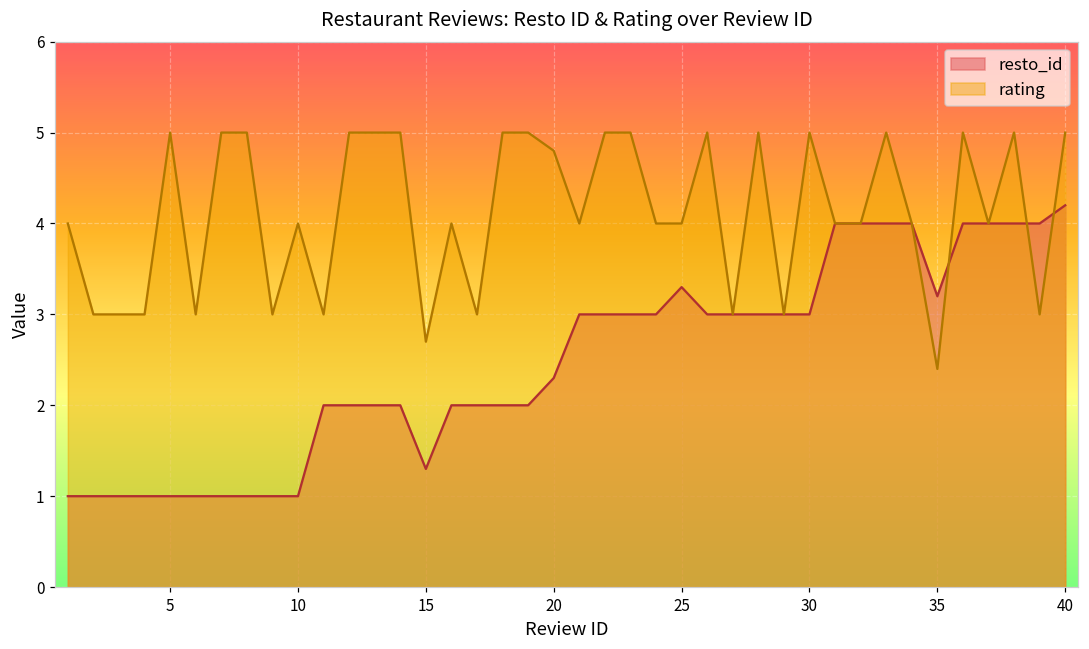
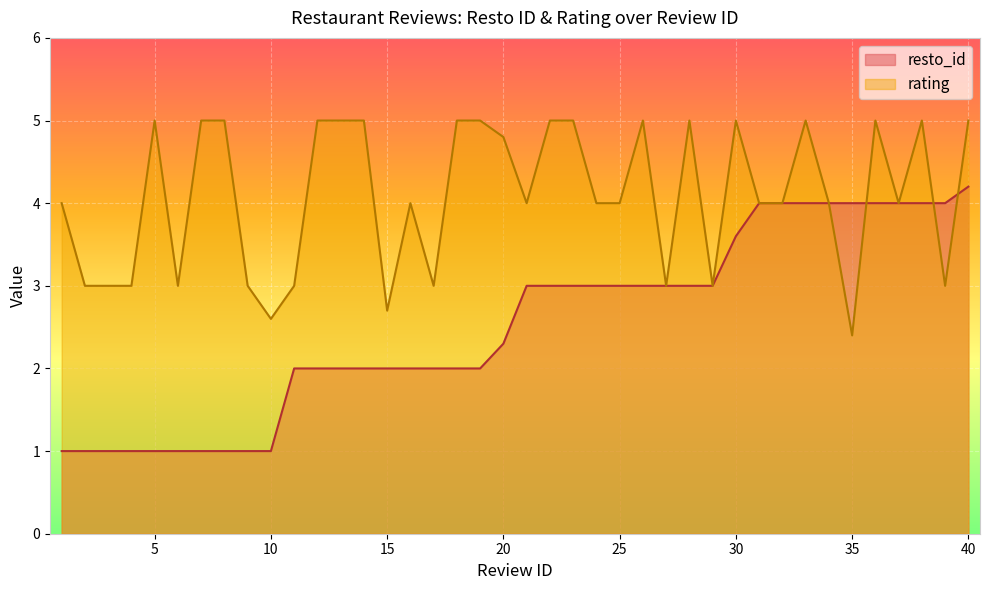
  {
    "resto_id": {
      "5": 1.0,
      "10": 1.0,
-     "15": 1.3,
+     "15": 2.0,
      "20": 2.3,
-     "25": 3.3,
-     "30": 3.0,
-     "35": 3.2,
+     "25": 3.0,
+     "30": 3.6,
+     "35": 4.0,
      "40": 4.2
    },
    "rating": {
      "5": 5.0,
-     "10": 4.0,
+     "10": 2.6,
      "15": 2.7,
      "20": 4.8,
      "25": 4.0,
      "30": 5.0,
      "35": 2.4,
      "40": 5.0
    }
  }
